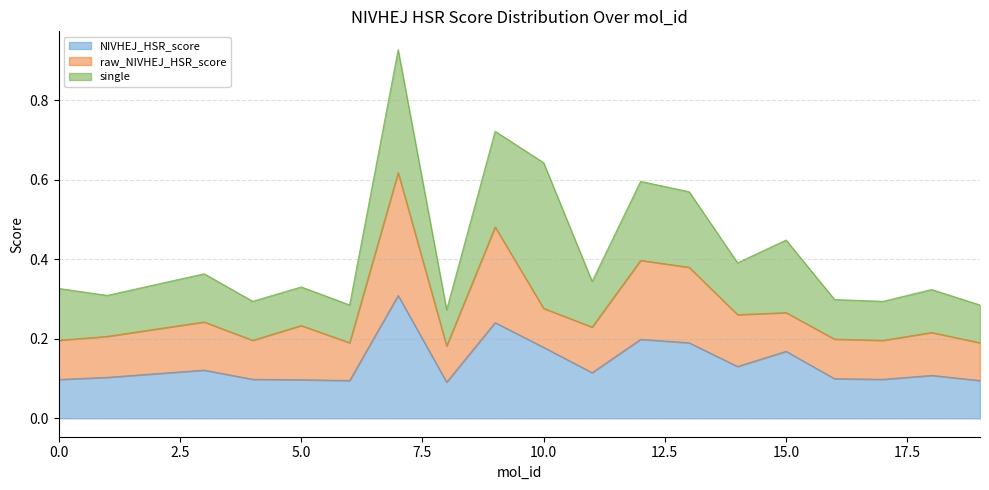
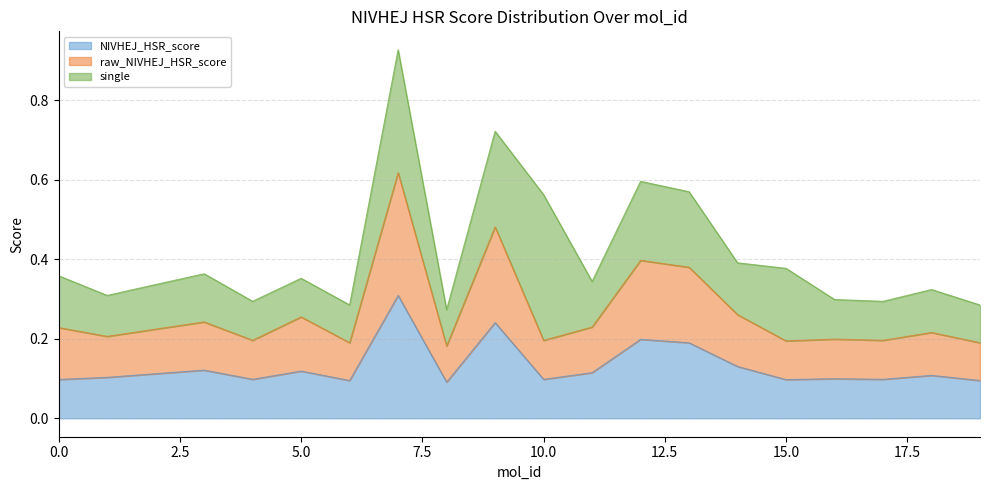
  {
    "NIVHEJ_HSR_score": {
      "0.0": 0.10,
-     "5.0": 0.10,
-     "10.0": 0.18,
-     "15.0": 0.17
+     "5.0": 0.12,
+     "10.0": 0.10,
+     "15.0": 0.10
    },
    "raw_NIVHEJ_HSR_score": {
-     "0.0": 0.10,
+     "0.0": 0.13,
      "5.0": 0.14,
      "10.0": 0.10,
      "15.0": 0.10
    },
    "single": {
      "0.0": 0.13,
      "5.0": 0.10,
      "10.0": 0.37,
      "15.0": 0.18
    }
  }
